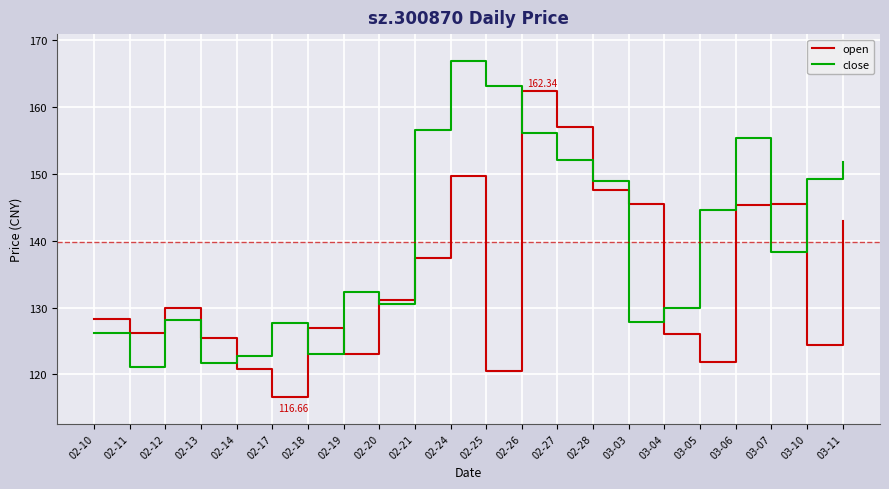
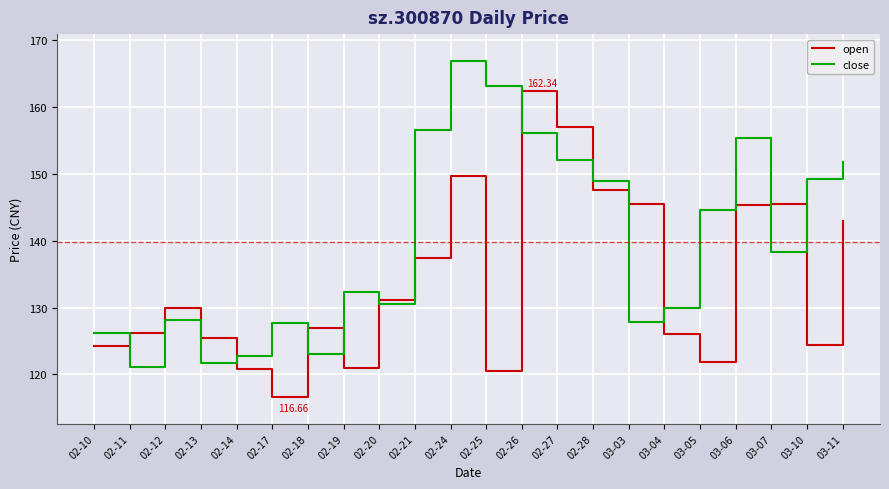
  {
    "open": {
-     "02-10": 128,
+     "02-10": 124,
      "02-11": 126,
      "02-12": 130,
      "02-13": 125,
      "02-14": 121,
      "02-18": 127,
-     "02-19": 123,
+     "02-19": 121,
      "02-20": 131,
      "02-21": 137,
      "02-24": 150,
      "02-25": 121,
      "02-27": 157,
      "02-28": 148,
      "03-03": 145,
      "03-04": 126,
      "03-05": 122,
      "03-06": 145,
      "03-07": 146,
      "03-10": 124,
      "03-11": 143
    },
    "close": {
      "02-10": 126,
      "02-11": 121,
      "02-12": 128,
      "02-13": 122,
      "02-14": 123,
      "02-17": 128,
      "02-18": 123,
      "02-19": 132,
      "02-20": 131,
      "02-21": 157,
      "02-24": 167,
      "02-25": 163,
      "02-26": 156,
      "02-27": 152,
      "02-28": 149,
      "03-03": 128,
      "03-04": 130,
      "03-05": 145,
      "03-06": 155,
      "03-07": 138,
      "03-10": 149,
      "03-11": 152
    }
  }
